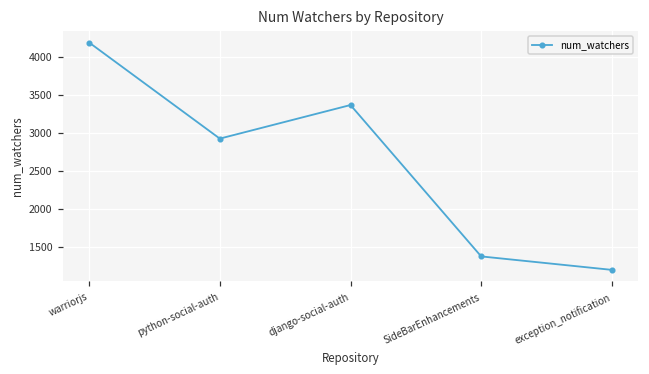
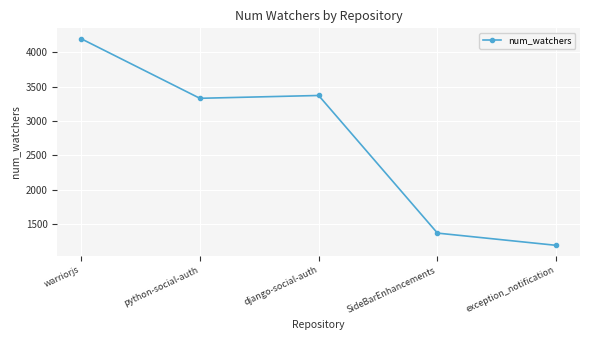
  {
    "warriorjs": 4200,
-   "python-social-auth": 2900,
+   "python-social-auth": 3300,
    "django-social-auth": 3400,
    "SideBarEnhancements": 1400,
    "exception_notification": 1200
  }
